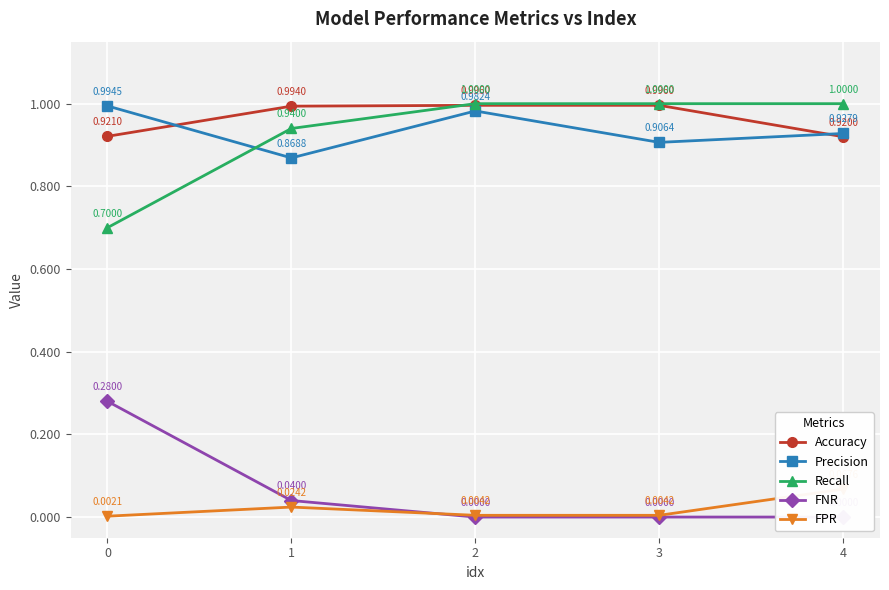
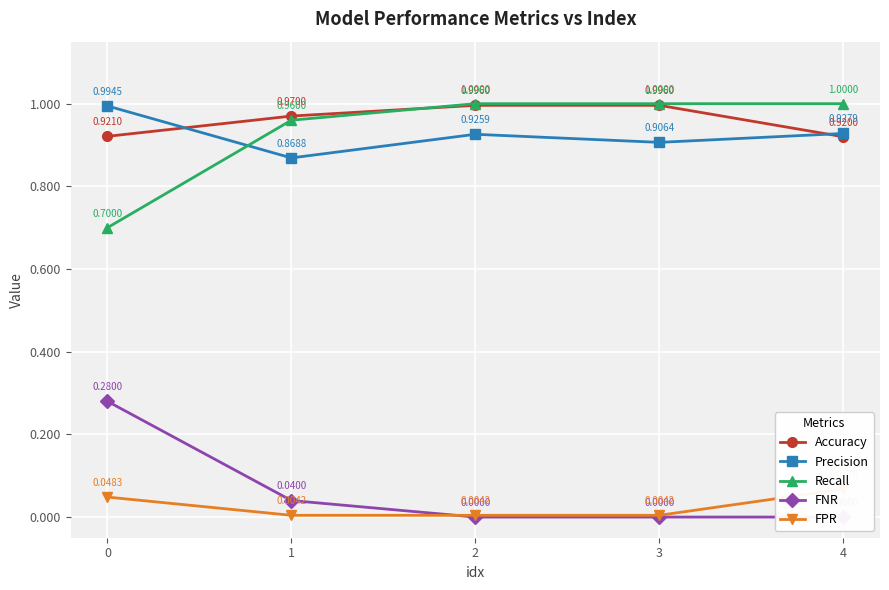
  {
    "Accuracy": {
      "0": 0.9210,
-     "1": 0.9940
+     "1": 0.9700
    },
    "Precision": {
      "0": 0.9945,
      "1": 0.8688,
-     "2": 0.9824,
+     "2": 0.9259,
      "3": 0.9064
    },
    "Recall": {
      "0": 0.7000,
-     "1": 0.9400,
+     "1": 0.9600,
      "4": 1.0000
    },
    "FNR": {
      "0": 0.2800
    },
    "FPR": {
-     "0": 0.0021,
-     "1": 0.0242
+     "0": 0.0483,
+     "1": 0.0042
    }
  }
